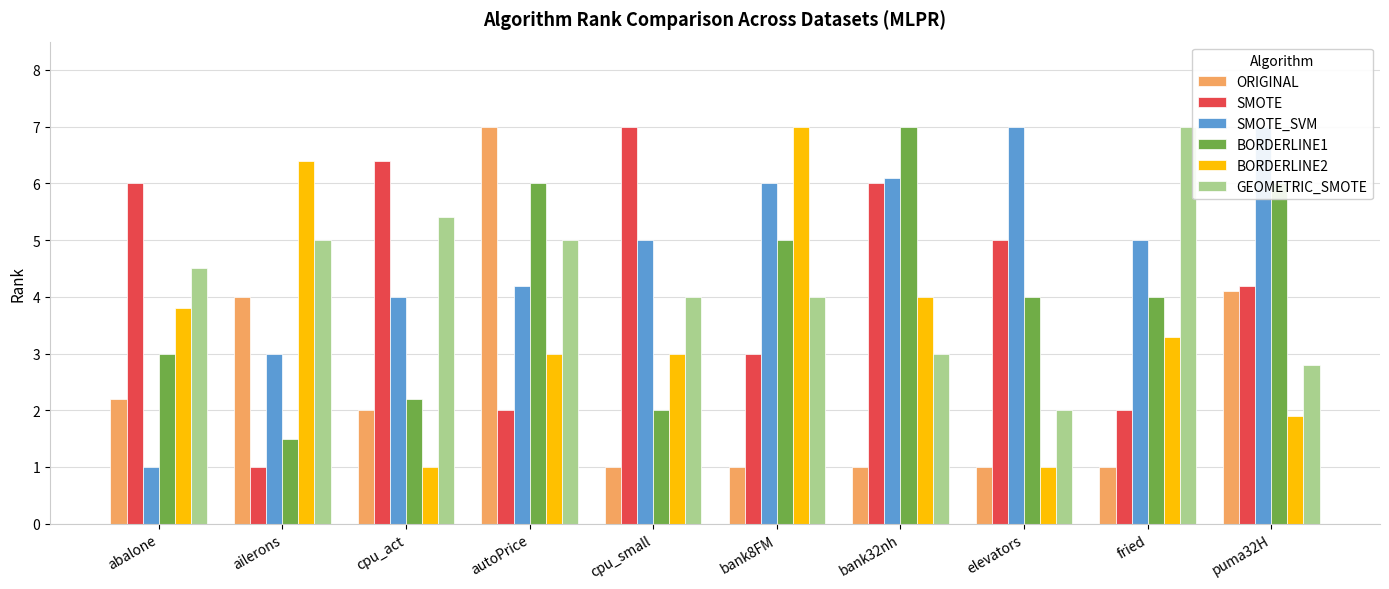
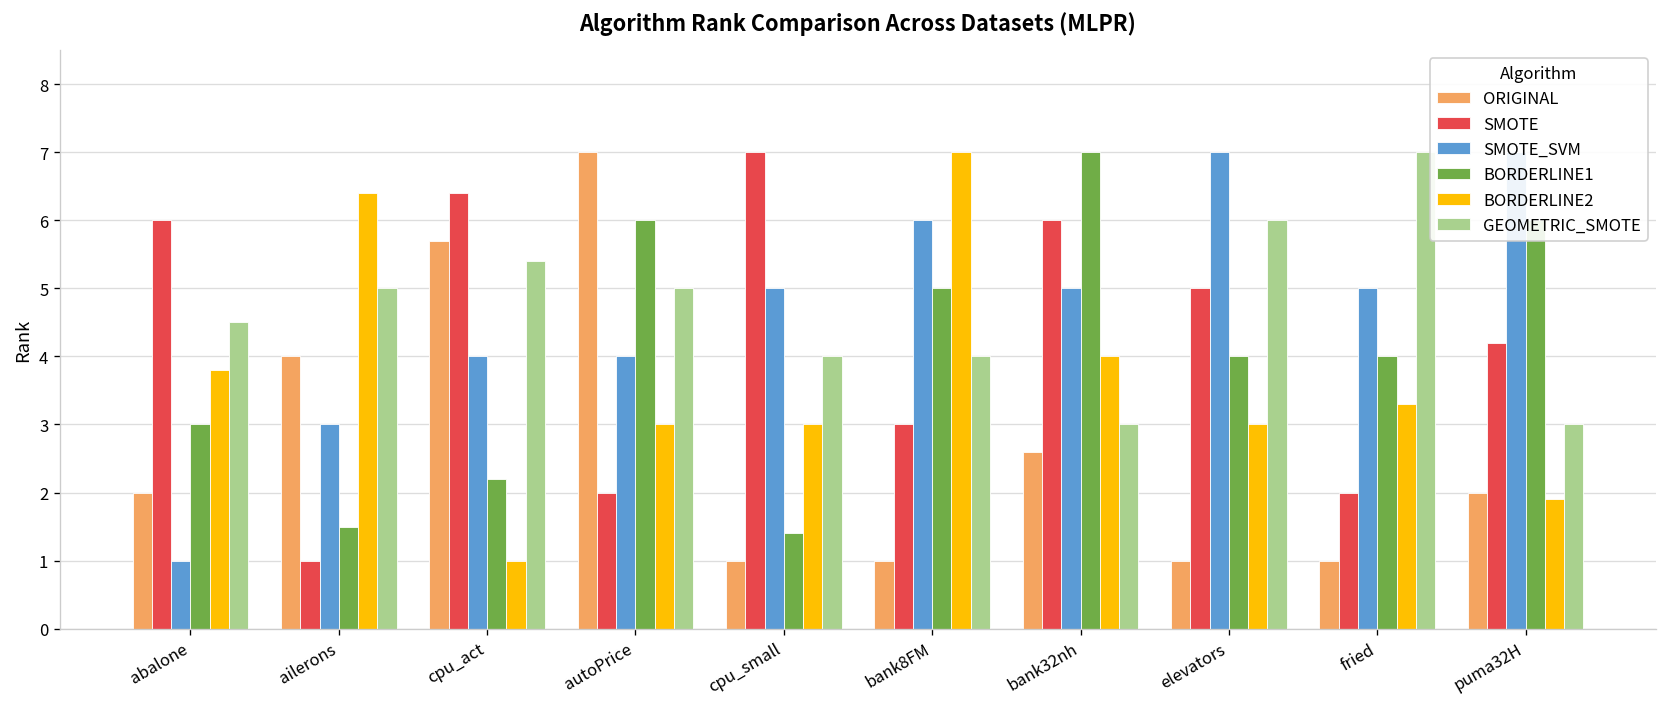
  {
    "ORIGINAL": {
-     "abalone": 2.2,
+     "abalone": 2.0,
      "ailerons": 4.0,
-     "cpu_act": 2.0,
+     "cpu_act": 5.7,
      "autoPrice": 7.0,
      "cpu_small": 1.0,
      "bank8FM": 1.0,
-     "bank32nh": 1.0,
+     "bank32nh": 2.6,
      "elevators": 1.0,
      "fried": 1.0,
-     "puma32H": 4.1
+     "puma32H": 2.0
    },
    "SMOTE": {
      "abalone": 6.0,
      "ailerons": 1.0,
      "cpu_act": 6.4,
      "autoPrice": 2.0,
      "cpu_small": 7.0,
      "bank8FM": 3.0,
      "bank32nh": 6.0,
      "elevators": 5.0,
      "fried": 2.0,
      "puma32H": 4.2
    },
    "SMOTE_SVM": {
      "abalone": 1.0,
      "ailerons": 3.0,
      "cpu_act": 4.0,
-     "autoPrice": 4.2,
+     "autoPrice": 4.0,
      "cpu_small": 5.0,
      "bank8FM": 6.0,
-     "bank32nh": 6.1,
+     "bank32nh": 5.0,
      "elevators": 7.0,
      "fried": 5.0
    },
    "BORDERLINE1": {
      "abalone": 3.0,
      "ailerons": 1.5,
      "cpu_act": 2.2,
      "autoPrice": 6.0,
-     "cpu_small": 2.0,
+     "cpu_small": 1.4,
      "bank8FM": 5.0,
      "bank32nh": 7.0,
      "elevators": 4.0,
      "fried": 4.0
    },
    "BORDERLINE2": {
      "abalone": 3.8,
      "ailerons": 6.4,
      "cpu_act": 1,
      "autoPrice": 3,
      "cpu_small": 3,
      "bank8FM": 7,
      "bank32nh": 4,
-     "elevators": 1,
+     "elevators": 3,
      "fried": 3.3,
      "puma32H": 1.9
    },
    "GEOMETRIC_SMOTE": {
      "abalone": 4.5,
      "ailerons": 5.0,
      "cpu_act": 5.4,
      "autoPrice": 5.0,
      "cpu_small": 4.0,
      "bank8FM": 4.0,
      "bank32nh": 3.0,
-     "elevators": 2,
+     "elevators": 6,
      "fried": 7.0,
-     "puma32H": 2.8
+     "puma32H": 3.0
    }
  }
